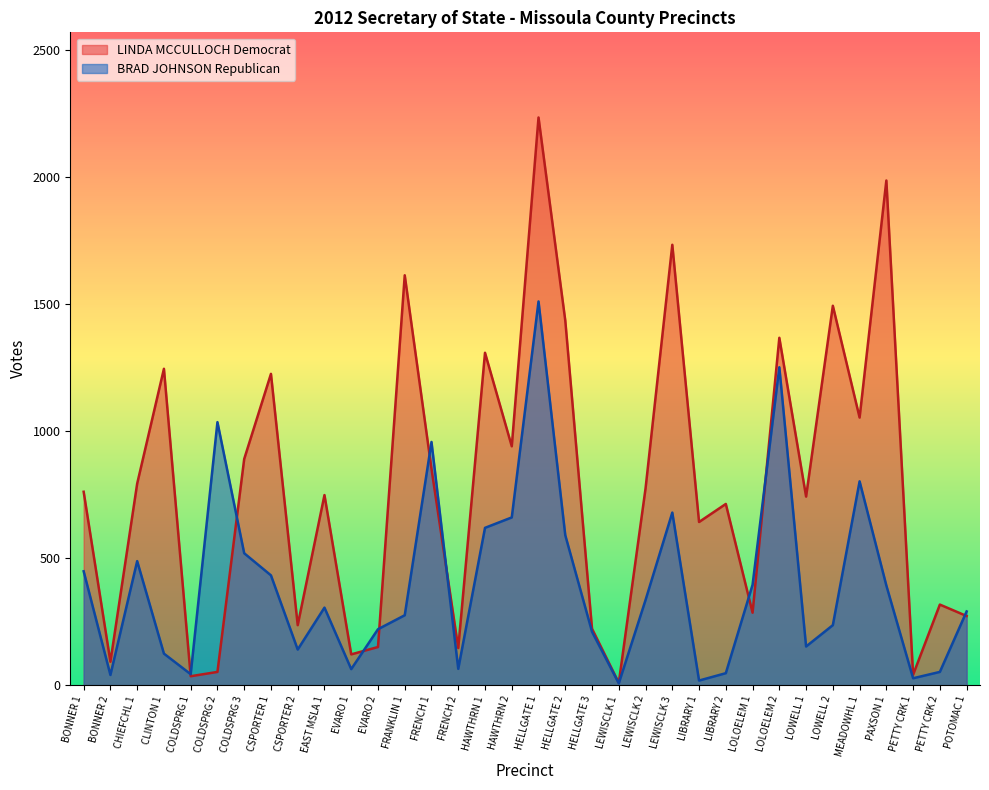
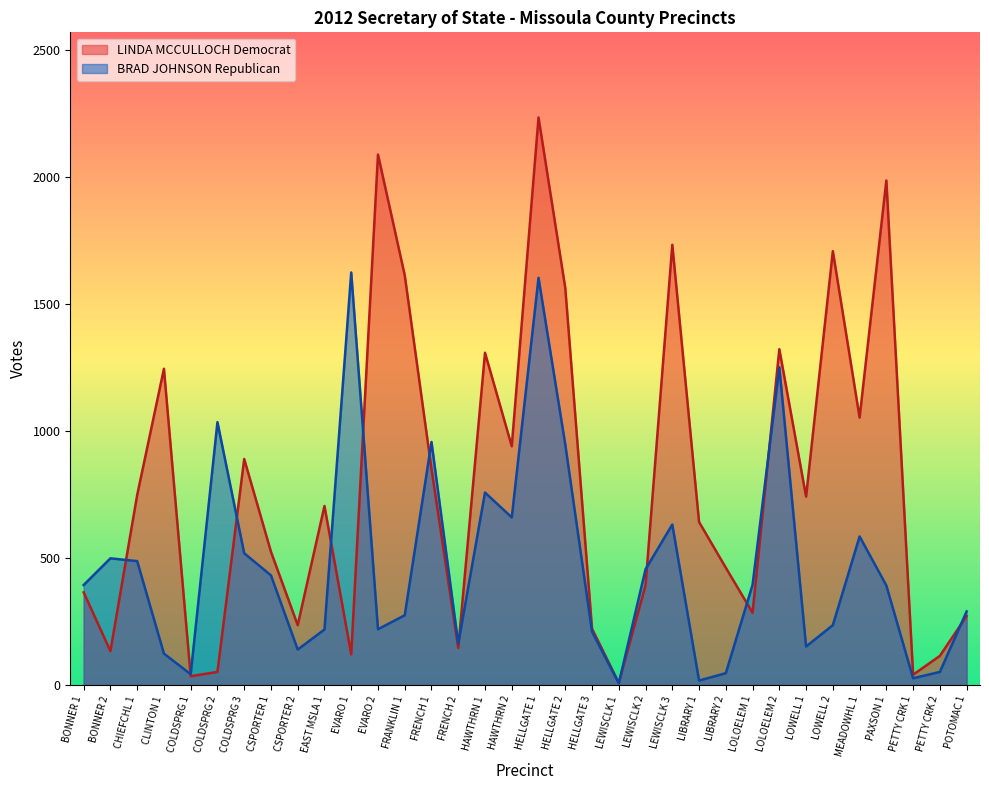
  {
    "LINDA MCCULLOCH Democrat": {
-     "BONNER 1": 760,
-     "BONNER 2": 90,
-     "CHIEFCHL 1": 790,
+     "BONNER 1": 370,
+     "BONNER 2": 130,
+     "CHIEFCHL 1": 750,
      "CLINTON 1": 1250,
      "COLDSPRG 2": 50,
      "COLDSPRG 3": 890,
-     "CSPORTER 1": 1230,
+     "CSPORTER 1": 530,
      "CSPORTER 2": 240,
-     "EAST MSLA 1": 750,
+     "EAST MSLA 1": 710,
      "EVARO 1": 120,
-     "EVARO 2": 150,
+     "EVARO 2": 2090,
      "FRANKLIN 1": 1610,
      "FRENCH 1": 850,
      "FRENCH 2": 150,
      "HAWTHRN 1": 1310,
      "HAWTHRN 2": 940,
      "HELLGATE 1": 2230,
-     "HELLGATE 2": 1440,
+     "HELLGATE 2": 1560,
      "HELLGATE 3": 220,
-     "LEWISCLK 2": 770,
+     "LEWISCLK 2": 390,
      "LEWISCLK 3": 1730,
      "LIBRARY 1": 640,
-     "LIBRARY 2": 710,
+     "LIBRARY 2": 460,
      "LOLOELEM 1": 290,
-     "LOLOELEM 2": 1370,
+     "LOLOELEM 2": 1320,
      "LOWELL 1": 740,
-     "LOWELL 2": 1490,
+     "LOWELL 2": 1710,
      "MEADOWHL 1": 1050,
      "PAXSON 1": 1990,
      "PETTY CRK 1": 40,
-     "PETTY CRK 2": 320,
+     "PETTY CRK 2": 120,
      "POTOMAC 1": 270
    },
    "BRAD JOHNSON Republican": {
-     "BONNER 1": 450,
-     "BONNER 2": 40,
+     "BONNER 1": 390,
+     "BONNER 2": 500,
      "CHIEFCHL 1": 490,
      "CLINTON 1": 120,
      "COLDSPRG 2": 1040,
      "COLDSPRG 3": 520,
      "CSPORTER 1": 430,
      "CSPORTER 2": 140,
-     "EAST MSLA 1": 310,
-     "EVARO 1": 60,
+     "EAST MSLA 1": 220,
+     "EVARO 1": 1620,
      "EVARO 2": 220,
      "FRANKLIN 1": 280,
      "FRENCH 1": 960,
-     "FRENCH 2": 60,
-     "HAWTHRN 1": 620,
+     "FRENCH 2": 160,
+     "HAWTHRN 1": 760,
      "HAWTHRN 2": 660,
-     "HELLGATE 1": 1510,
-     "HELLGATE 2": 590,
+     "HELLGATE 1": 1600,
+     "HELLGATE 2": 950,
      "HELLGATE 3": 210,
-     "LEWISCLK 2": 340,
-     "LEWISCLK 3": 680,
+     "LEWISCLK 2": 460,
+     "LEWISCLK 3": 630,
      "LIBRARY 1": 20,
      "LIBRARY 2": 50,
      "LOLOELEM 1": 400,
      "LOLOELEM 2": 1250,
      "LOWELL 1": 150,
      "LOWELL 2": 240,
-     "MEADOWHL 1": 800,
+     "MEADOWHL 1": 590,
      "PAXSON 1": 390,
      "PETTY CRK 1": 30,
      "PETTY CRK 2": 50,
      "POTOMAC 1": 290
    }
  }
